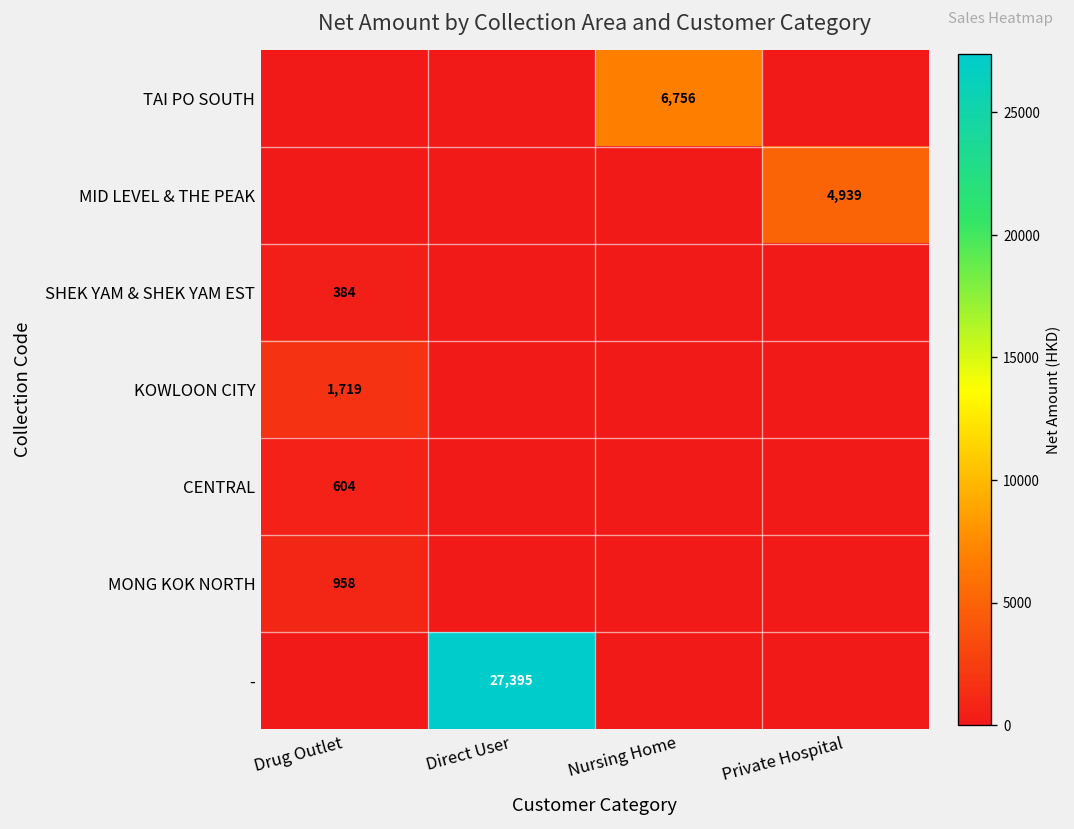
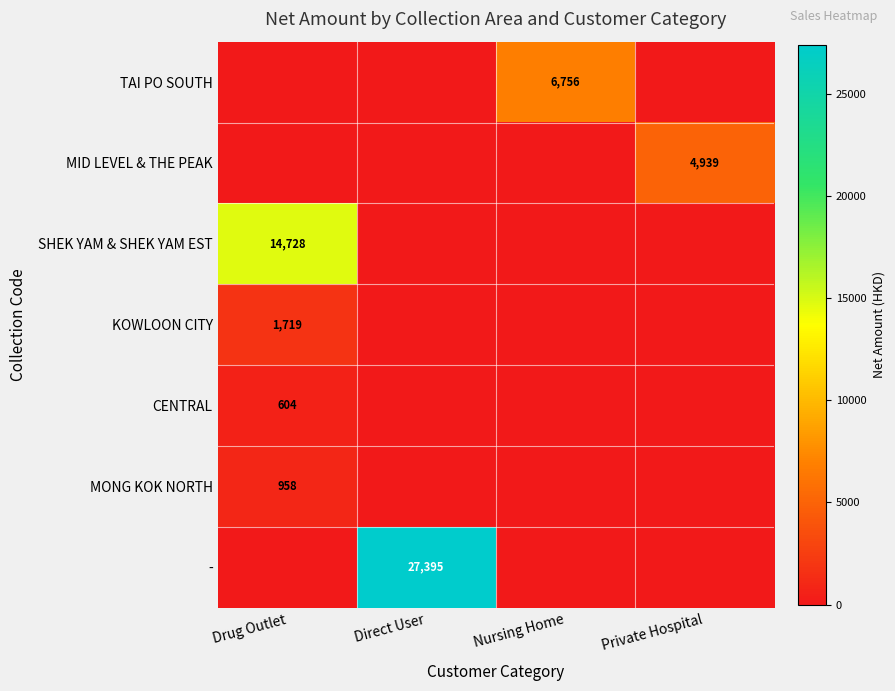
  {
    "TAI PO SOUTH": {
      "Nursing Home": "6,756"
    },
    "MID LEVEL & THE PEAK": {
      "Private Hospital": "4,939"
    },
    "SHEK YAM & SHEK YAM EST": {
-     "Drug Outlet": "384"
+     "Drug Outlet": "14,728"
    },
    "KOWLOON CITY": {
      "Drug Outlet": "1,719"
    },
    "CENTRAL": {
      "Drug Outlet": "604"
    },
    "MONG KOK NORTH": {
      "Drug Outlet": "958"
    },
    "-": {
      "Direct User": "27,395"
    }
  }
